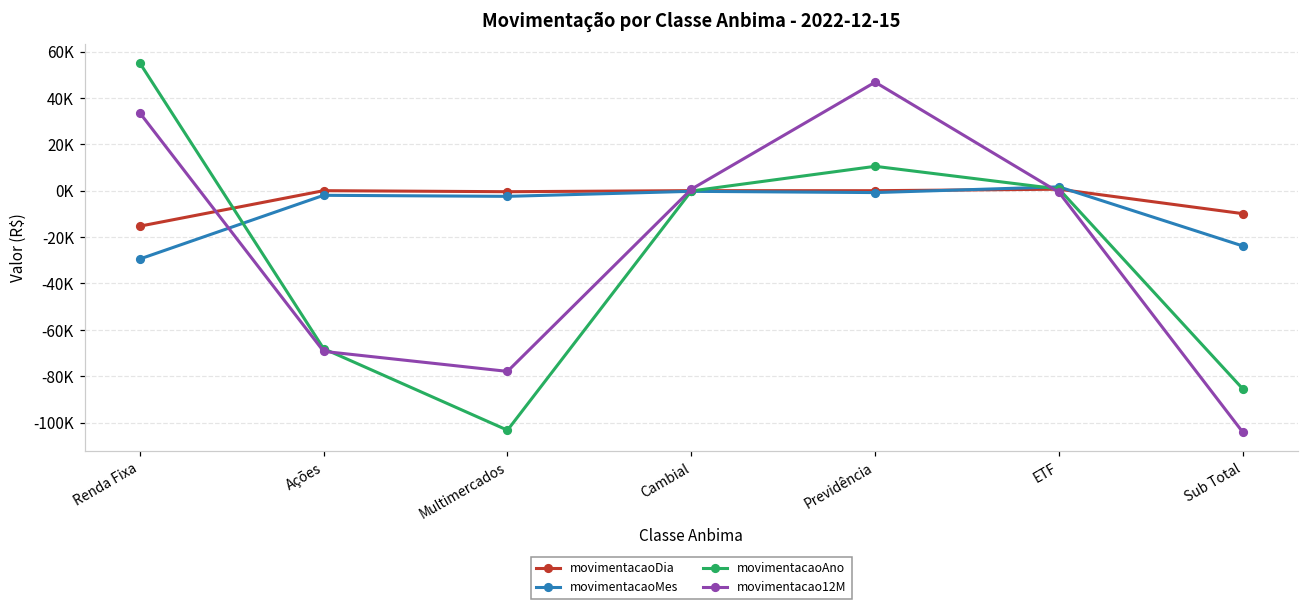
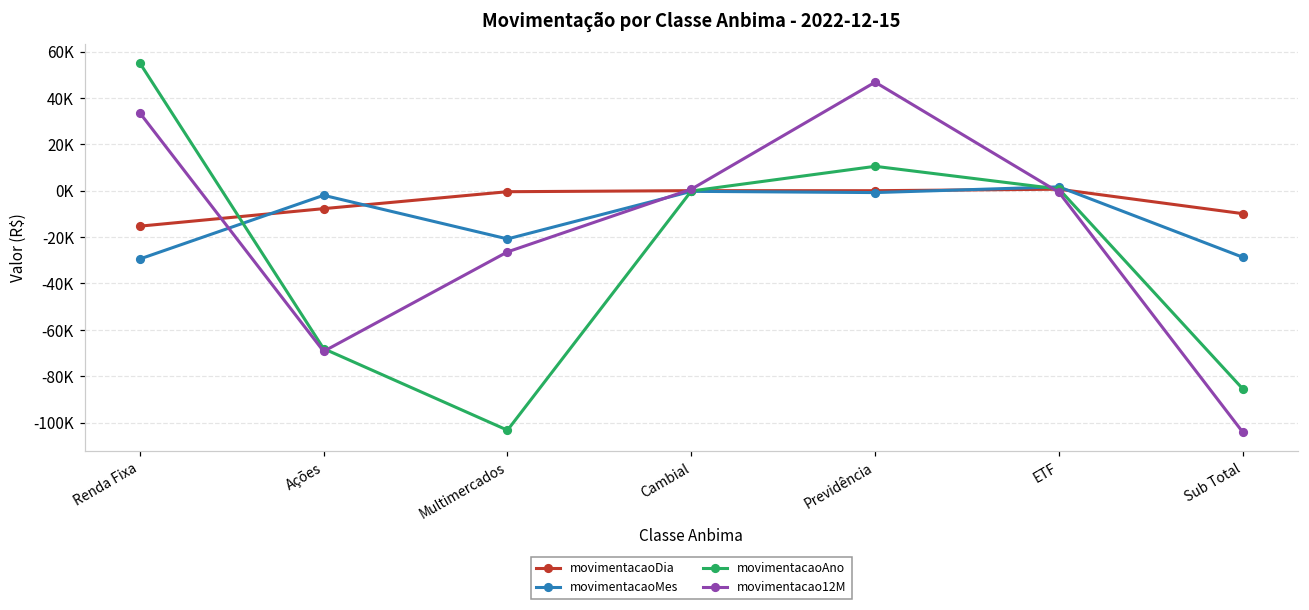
  {
    "movimentacaoDia": {
      "Renda Fixa": -15000,
-     "Ações": 0,
+     "Ações": -8000,
      "Multimercados": 0,
      "Sub Total": -10000
    },
    "movimentacaoMes": {
      "Renda Fixa": -29000,
      "Ações": -2000,
-     "Multimercados": -2000,
-     "Sub Total": -24000
+     "Multimercados": -21000,
+     "Sub Total": -29000
    },
    "movimentacaoAno": {
      "Renda Fixa": 55000,
      "Multimercados": -103000,
      "Previdência": 11000,
      "Sub Total": -86000
    },
    "movimentacao12M": {
      "Renda Fixa": 34000,
-     "Multimercados": -78000,
+     "Multimercados": -26000,
      "Previdência": 47000,
      "ETF": -1000,
      "Sub Total": -104000
    }
  }
